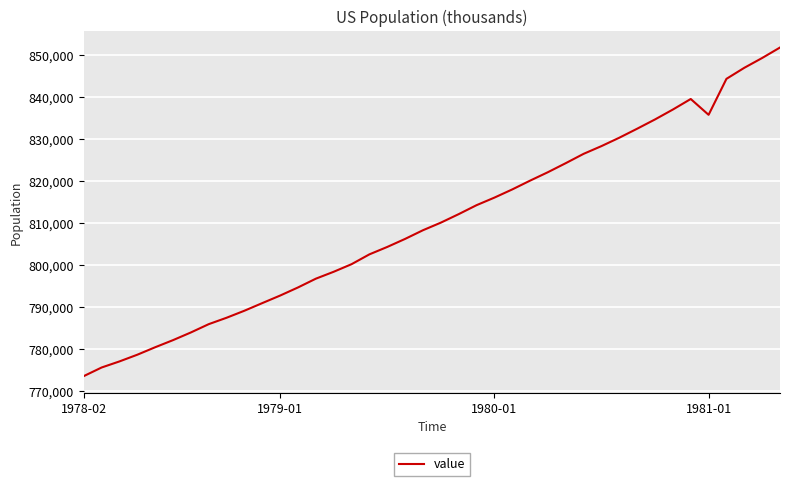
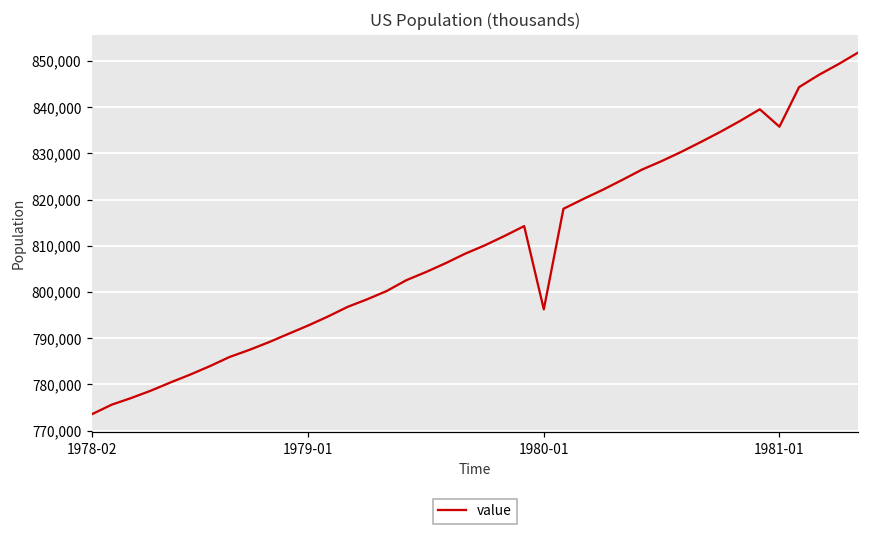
  {
    "1978-02": "774,000",
    "1979-01": "793,000",
-   "1980-01": "816,000",
+   "1980-01": "796,000",
    "1981-01": "836,000"
  }
